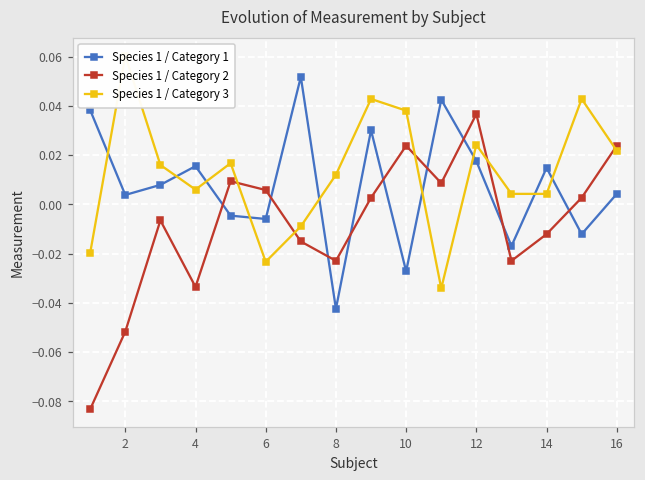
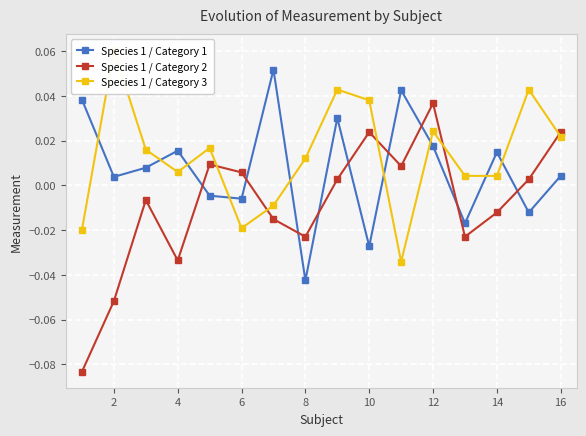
  {
    "Species 1 / Category 1": {
      "2": 0.004,
      "4": 0.015,
      "6": -0.006,
      "8": -0.042,
      "10": -0.027,
      "12": 0.018,
      "14": 0.015,
      "16": 0.004
    },
    "Species 1 / Category 2": {
      "2": -0.052,
      "4": -0.034,
      "6": 0.006,
      "8": -0.023,
      "10": 0.024,
      "12": 0.037,
      "14": -0.012,
      "16": 0.024
    },
    "Species 1 / Category 3": {
      "4": 0.006,
-     "6": -0.023,
+     "6": -0.019,
      "8": 0.012,
      "10": 0.038,
      "12": 0.024,
      "14": 0.004,
      "16": 0.022
    }
  }
